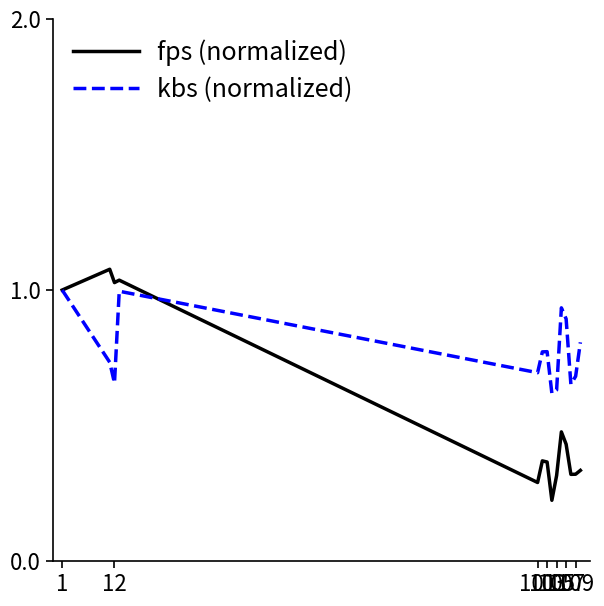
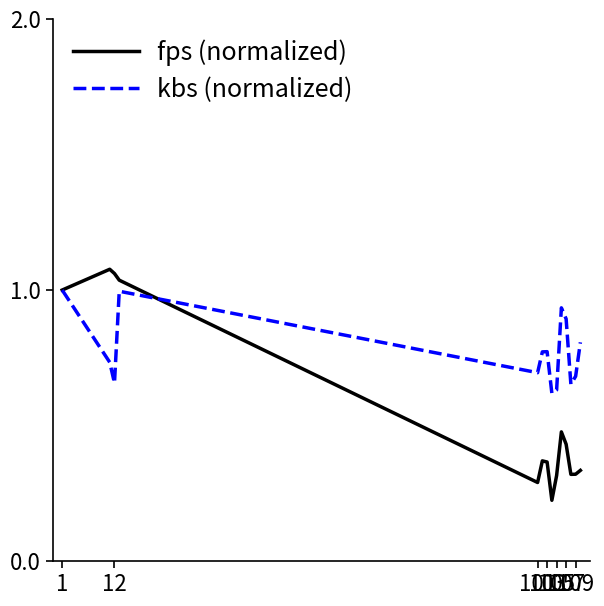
  {
    "fps (normalized)": {
-     "12": 1.03
+     "12": 1.06
    },
    "kbs (normalized)": {
      "12": 0.66
    }
  }
